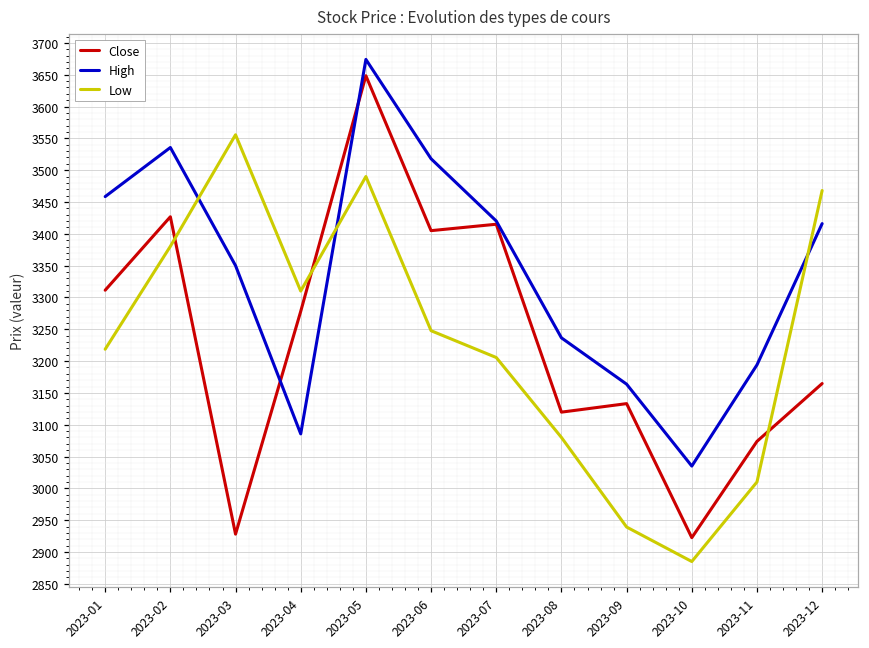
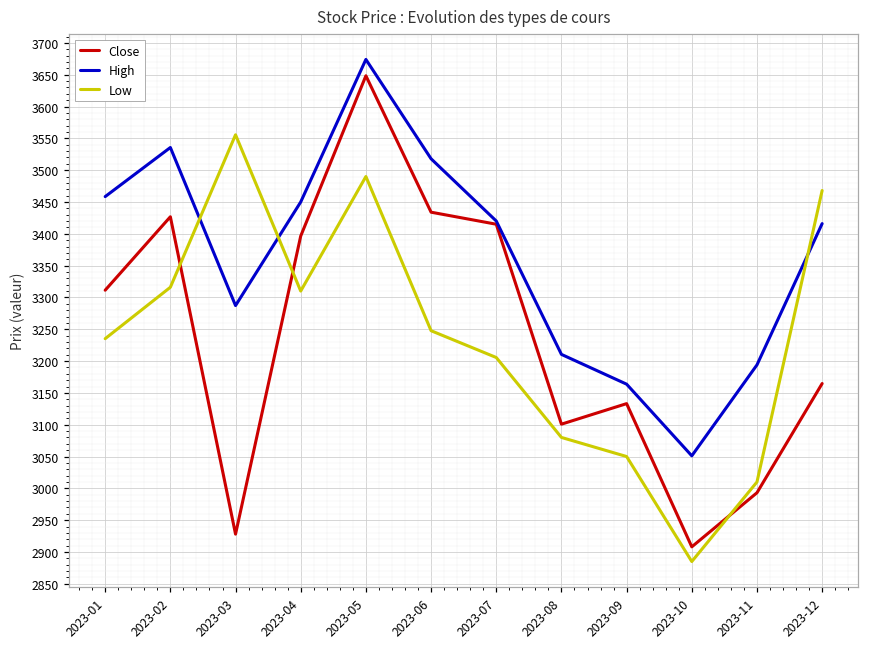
  {
    "Close": {
      "2023-01": 3310,
      "2023-02": 3430,
      "2023-03": 2930,
-     "2023-04": 3280,
+     "2023-04": 3400,
      "2023-05": 3650,
-     "2023-06": 3400,
+     "2023-06": 3430,
      "2023-07": 3420,
-     "2023-08": 3120,
+     "2023-08": 3100,
      "2023-09": 3130,
-     "2023-10": 2920,
-     "2023-11": 3070,
+     "2023-10": 2910,
+     "2023-11": 2990,
      "2023-12": 3160
    },
    "High": {
      "2023-01": 3460,
      "2023-02": 3540,
-     "2023-03": 3350,
-     "2023-04": 3090,
+     "2023-03": 3290,
+     "2023-04": 3450,
      "2023-05": 3670,
      "2023-06": 3520,
      "2023-07": 3420,
-     "2023-08": 3240,
+     "2023-08": 3210,
      "2023-09": 3160,
-     "2023-10": 3040,
+     "2023-10": 3050,
      "2023-11": 3190,
      "2023-12": 3420
    },
    "Low": {
-     "2023-01": 3220,
-     "2023-02": 3380,
+     "2023-01": 3240,
+     "2023-02": 3320,
      "2023-03": 3560,
      "2023-04": 3310,
      "2023-05": 3490,
      "2023-06": 3250,
      "2023-07": 3210,
      "2023-08": 3080,
-     "2023-09": 2940,
+     "2023-09": 3050,
      "2023-10": 2890,
      "2023-11": 3010,
      "2023-12": 3470
    }
  }
